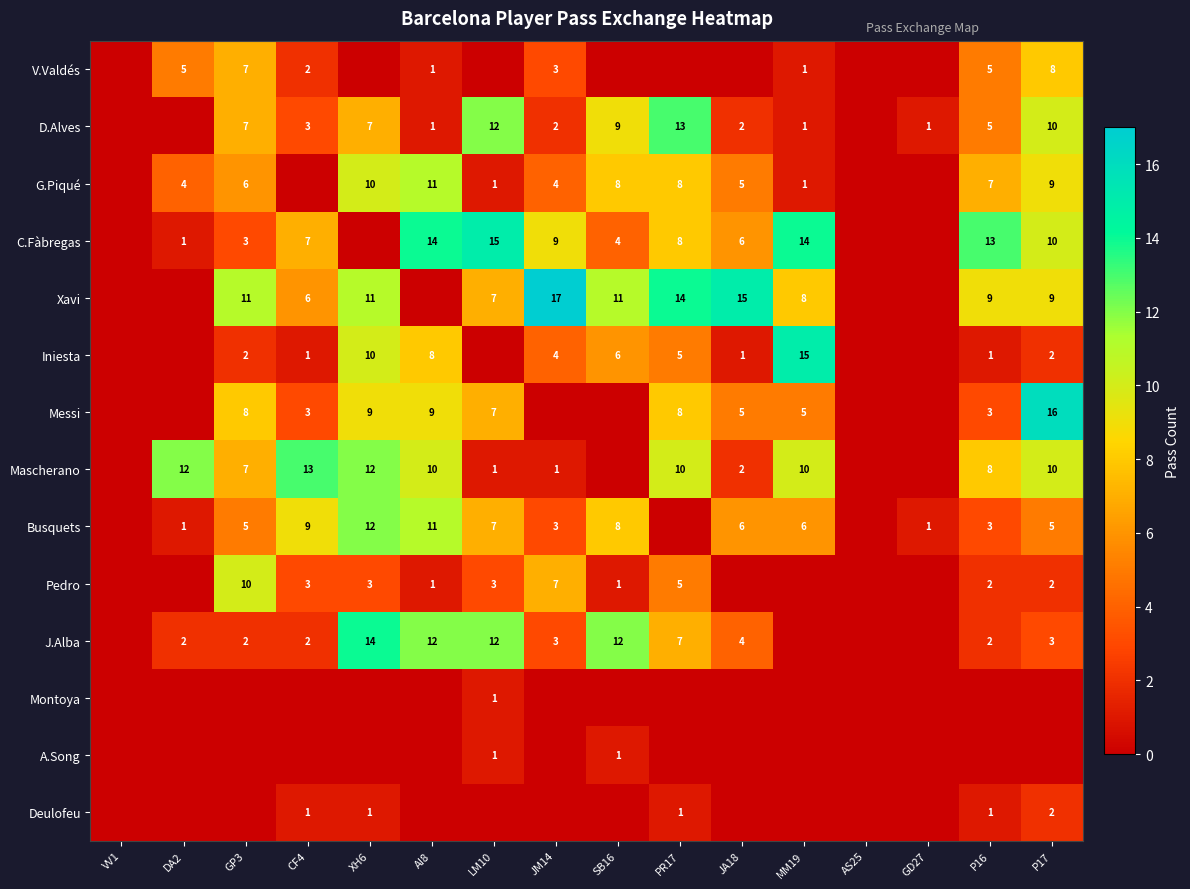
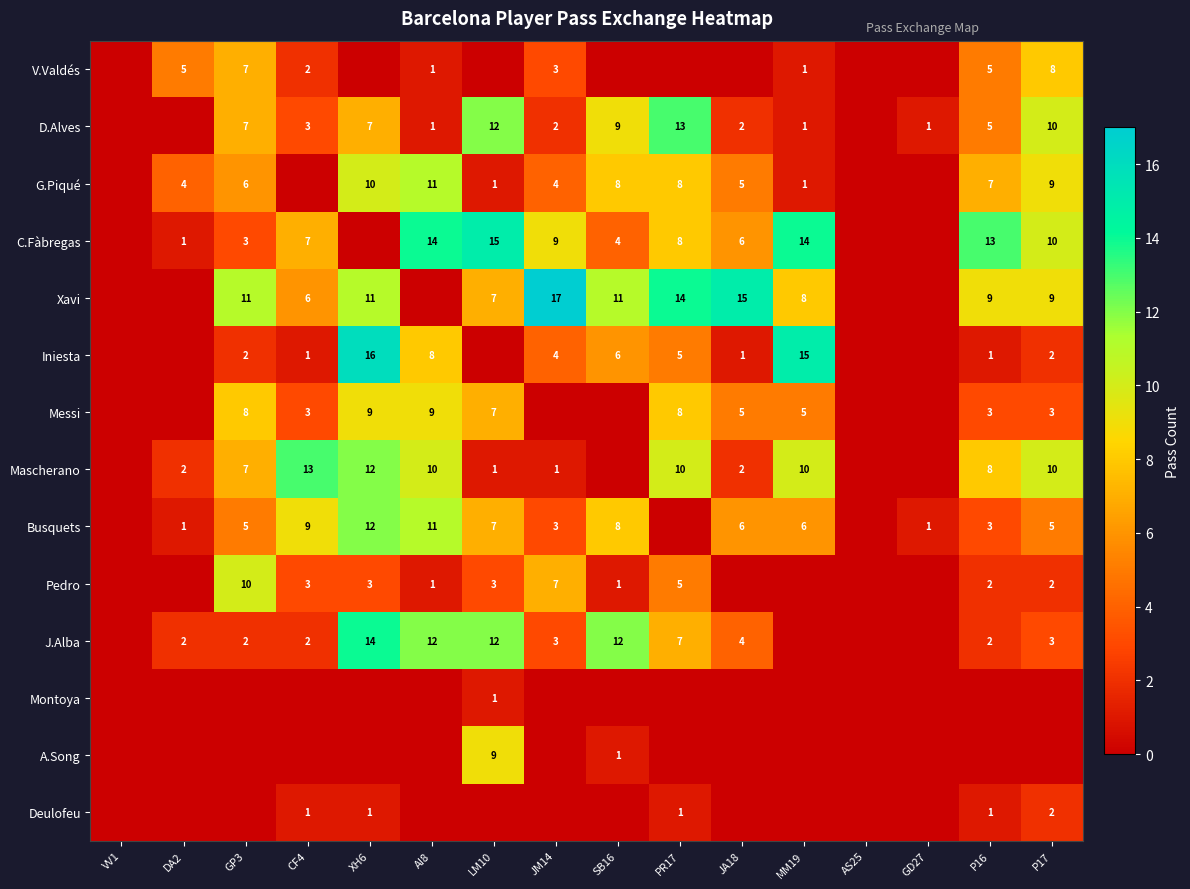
  {
    "V.Valdés": {
      "DA2": 5,
      "GP3": 7,
      "CF4": 2,
      "AI8": 1,
      "JM14": 3,
      "MM19": 1,
      "P16": 5,
      "P17": 8
    },
    "D.Alves": {
      "GP3": 7,
      "CF4": 3,
      "XH6": 7,
      "AI8": 1,
      "LM10": 12,
      "JM14": 2,
      "SB16": 9,
      "PR17": 13,
      "JA18": 2,
      "MM19": 1,
      "GD27": 1,
      "P16": 5,
      "P17": 10
    },
    "G.Piqué": {
      "DA2": 4,
      "GP3": 6,
      "XH6": 10,
      "AI8": 11,
      "LM10": 1,
      "JM14": 4,
      "SB16": 8,
      "PR17": 8,
      "JA18": 5,
      "MM19": 1,
      "P16": 7,
      "P17": 9
    },
    "C.Fàbregas": {
      "DA2": 1,
      "GP3": 3,
      "CF4": 7,
      "AI8": 14,
      "LM10": 15,
      "JM14": 9,
      "SB16": 4,
      "PR17": 8,
      "JA18": 6,
      "MM19": 14,
      "P16": 13,
      "P17": 10
    },
    "Xavi": {
      "GP3": 11,
      "CF4": 6,
      "XH6": 11,
      "LM10": 7,
      "JM14": 17,
      "SB16": 11,
      "PR17": 14,
      "JA18": 15,
      "MM19": 8,
      "P16": 9,
      "P17": 9
    },
    "Iniesta": {
      "GP3": 2,
      "CF4": 1,
-     "XH6": 10,
+     "XH6": 16,
      "AI8": 8,
      "JM14": 4,
      "SB16": 6,
      "PR17": 5,
      "JA18": 1,
      "MM19": 15,
      "P16": 1,
      "P17": 2
    },
    "Messi": {
      "GP3": 8,
      "CF4": 3,
      "XH6": 9,
      "AI8": 9,
      "LM10": 7,
      "PR17": 8,
      "JA18": 5,
      "MM19": 5,
      "P16": 3,
-     "P17": 16
+     "P17": 3
    },
    "Mascherano": {
-     "DA2": 12,
+     "DA2": 2,
      "GP3": 7,
      "CF4": 13,
      "XH6": 12,
      "AI8": 10,
      "LM10": 1,
      "JM14": 1,
      "PR17": 10,
      "JA18": 2,
      "MM19": 10,
      "P16": 8,
      "P17": 10
    },
    "Busquets": {
      "DA2": 1,
      "GP3": 5,
      "CF4": 9,
      "XH6": 12,
      "AI8": 11,
      "LM10": 7,
      "JM14": 3,
      "SB16": 8,
      "JA18": 6,
      "MM19": 6,
      "GD27": 1,
      "P16": 3,
      "P17": 5
    },
    "Pedro": {
      "GP3": 10,
      "CF4": 3,
      "XH6": 3,
      "AI8": 1,
      "LM10": 3,
      "JM14": 7,
      "SB16": 1,
      "PR17": 5,
      "P16": 2,
      "P17": 2
    },
    "J.Alba": {
      "DA2": 2,
      "GP3": 2,
      "CF4": 2,
      "XH6": 14,
      "AI8": 12,
      "LM10": 12,
      "JM14": 3,
      "SB16": 12,
      "PR17": 7,
      "JA18": 4,
      "P16": 2,
      "P17": 3
    },
    "Montoya": {
      "LM10": 1
    },
    "A.Song": {
-     "LM10": 1,
+     "LM10": 9,
      "SB16": 1
    },
    "Deulofeu": {
      "CF4": 1,
      "XH6": 1,
      "PR17": 1,
      "P16": 1,
      "P17": 2
    }
  }
